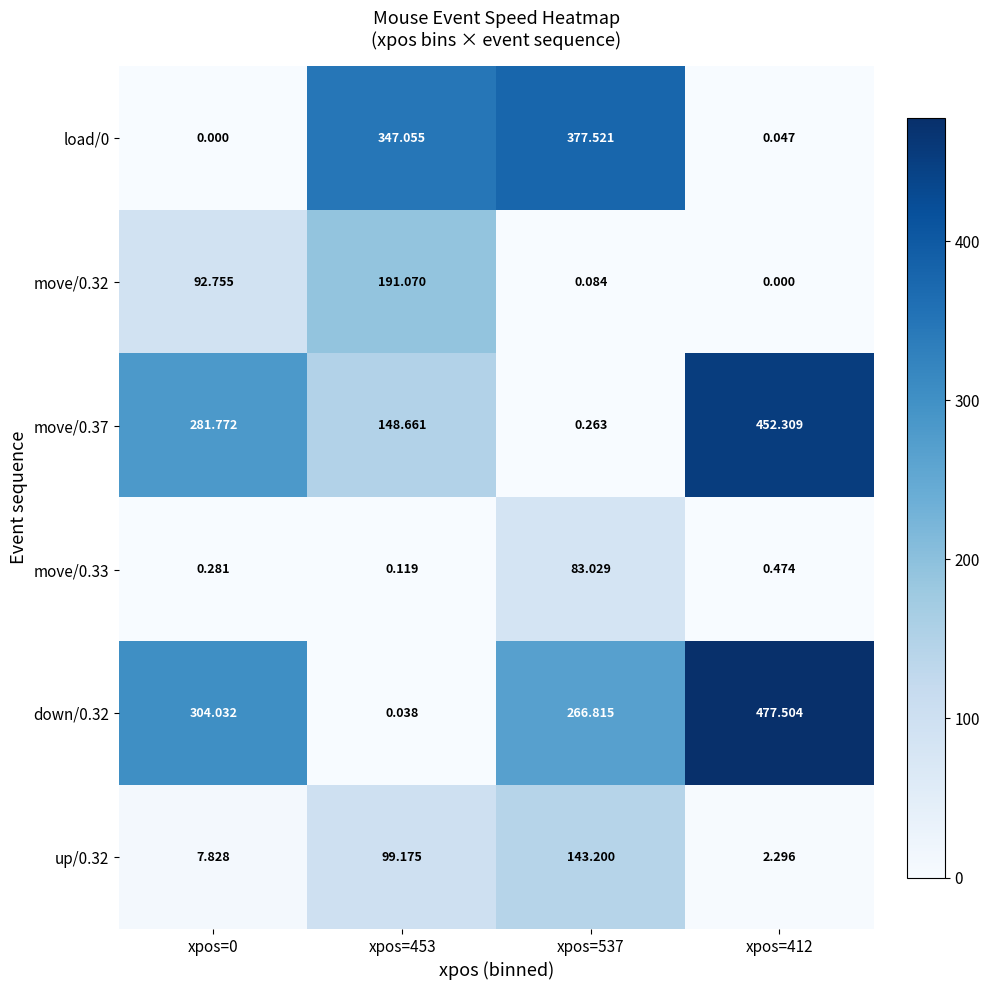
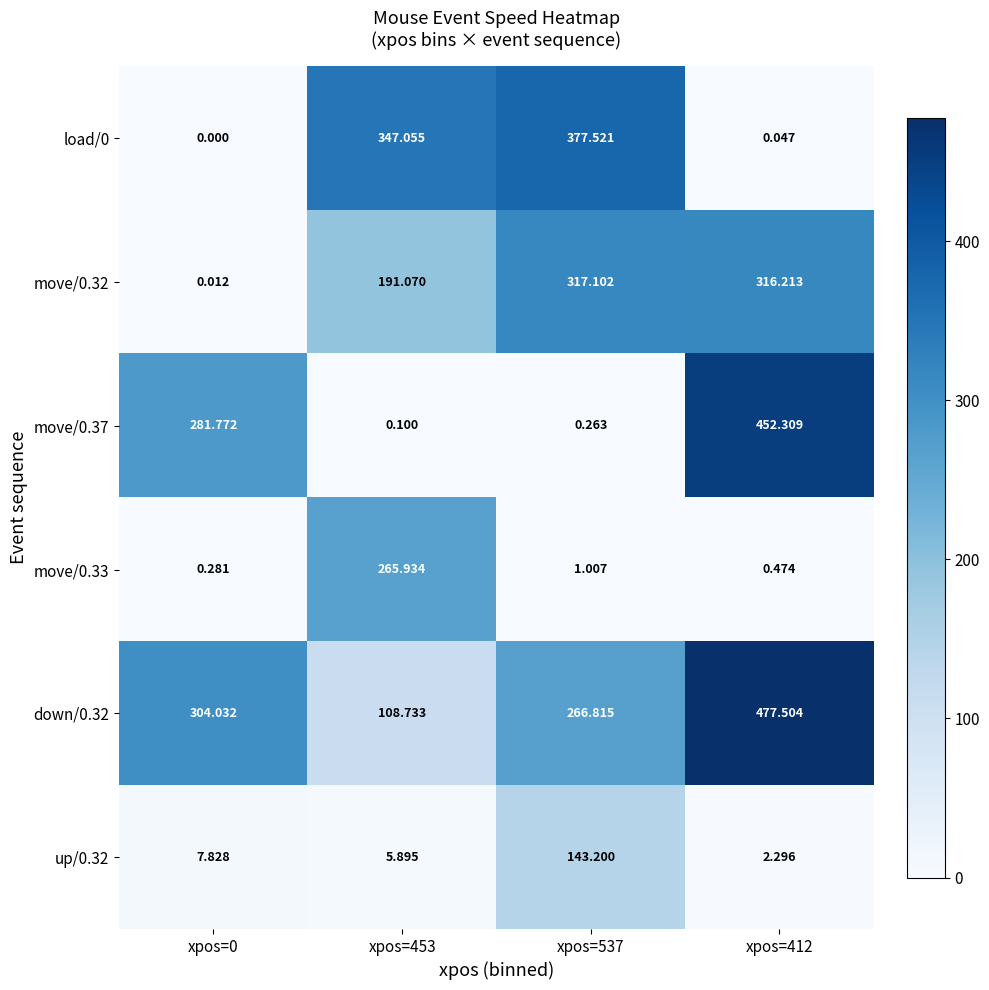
  {
    "load/0": {
      "xpos=0": 0.000,
      "xpos=453": 347.055,
      "xpos=537": 377.521,
      "xpos=412": 0.047
    },
    "move/0.32": {
-     "xpos=0": 92.755,
+     "xpos=0": 0.012,
      "xpos=453": 191.070,
-     "xpos=537": 0.084,
-     "xpos=412": 0.000
+     "xpos=537": 317.102,
+     "xpos=412": 316.213
    },
    "move/0.37": {
      "xpos=0": 281.772,
-     "xpos=453": 148.661,
+     "xpos=453": 0.100,
      "xpos=537": 0.263,
      "xpos=412": 452.309
    },
    "move/0.33": {
      "xpos=0": 0.281,
-     "xpos=453": 0.119,
-     "xpos=537": 83.029,
+     "xpos=453": 265.934,
+     "xpos=537": 1.007,
      "xpos=412": 0.474
    },
    "down/0.32": {
      "xpos=0": 304.032,
-     "xpos=453": 0.038,
+     "xpos=453": 108.733,
      "xpos=537": 266.815,
      "xpos=412": 477.504
    },
    "up/0.32": {
      "xpos=0": 7.828,
-     "xpos=453": 99.175,
+     "xpos=453": 5.895,
      "xpos=537": 143.200,
      "xpos=412": 2.296
    }
  }
